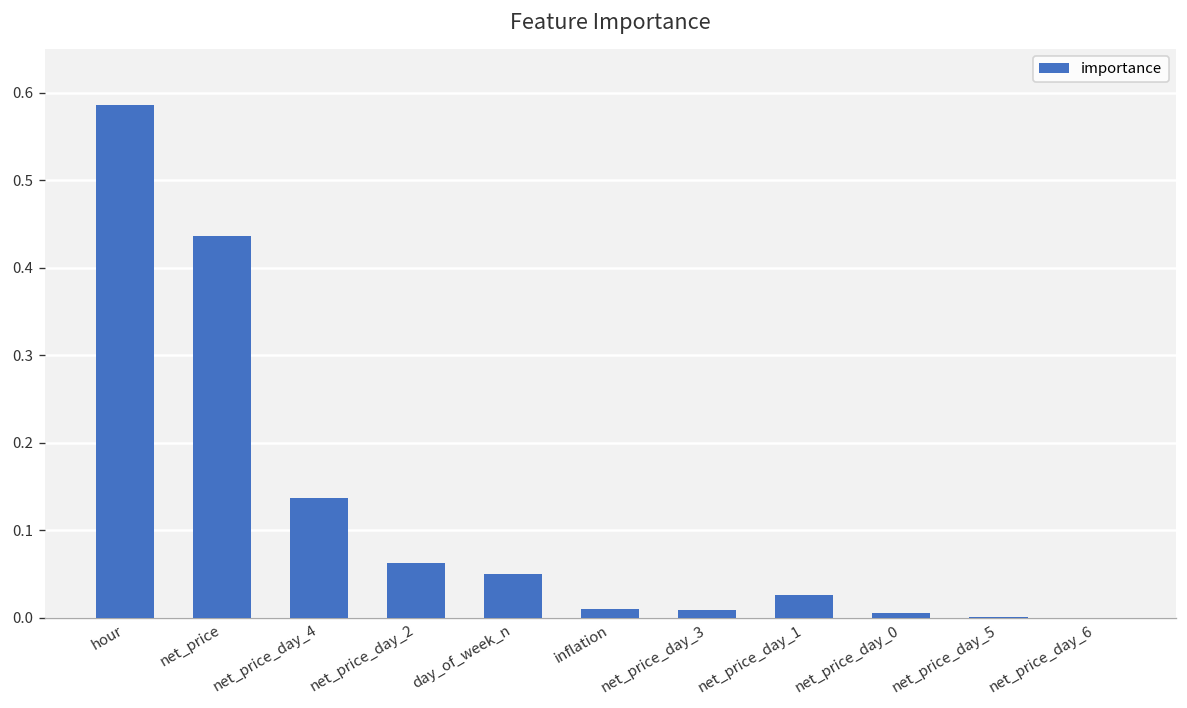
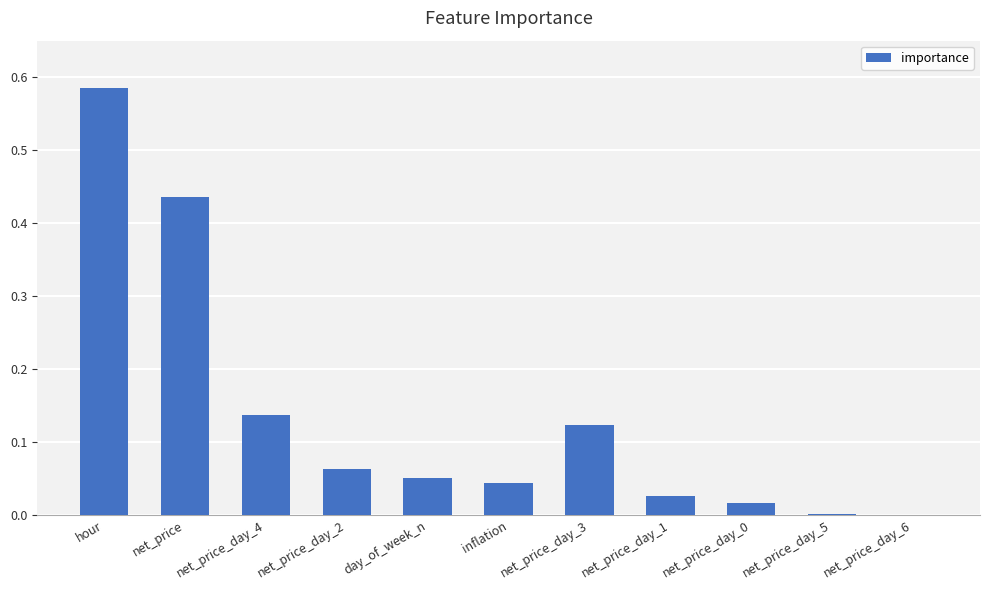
  {
    "hour": 0.59,
    "net_price": 0.44,
    "net_price_day_4": 0.14,
    "net_price_day_2": 0.06,
    "day_of_week_n": 0.05,
-   "inflation": 0.01,
-   "net_price_day_3": 0.01,
+   "inflation": 0.04,
+   "net_price_day_3": 0.12,
    "net_price_day_1": 0.03,
-   "net_price_day_0": 0.01
+   "net_price_day_0": 0.02
  }
